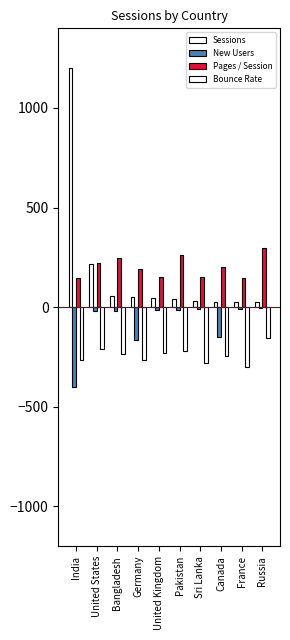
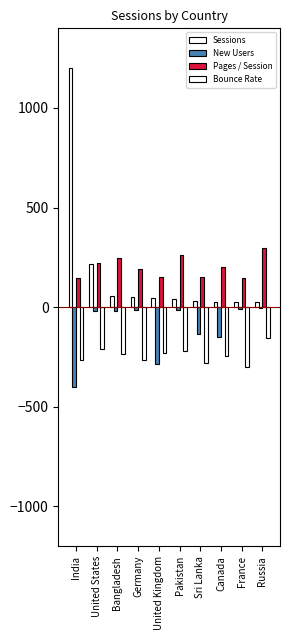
  {
    "New Users": {
      "India": -400,
      "United States": -20,
      "Bangladesh": -20,
-     "Germany": -170,
-     "United Kingdom": -10,
+     "Germany": -20,
+     "United Kingdom": -280,
      "Pakistan": -10,
-     "Sri Lanka": -10,
+     "Sri Lanka": -140,
      "Canada": -150
    },
    "Pages / Session": {
      "India": 140,
      "United States": 220,
      "Bangladesh": 240,
      "Germany": 190,
      "United Kingdom": 150,
      "Pakistan": 260,
      "Sri Lanka": 150,
      "Canada": 200,
      "France": 150,
      "Russia": 300
    }
  }
